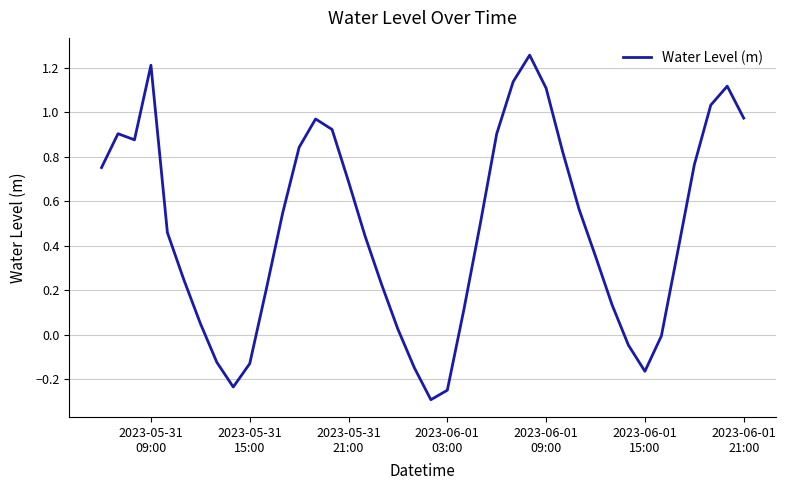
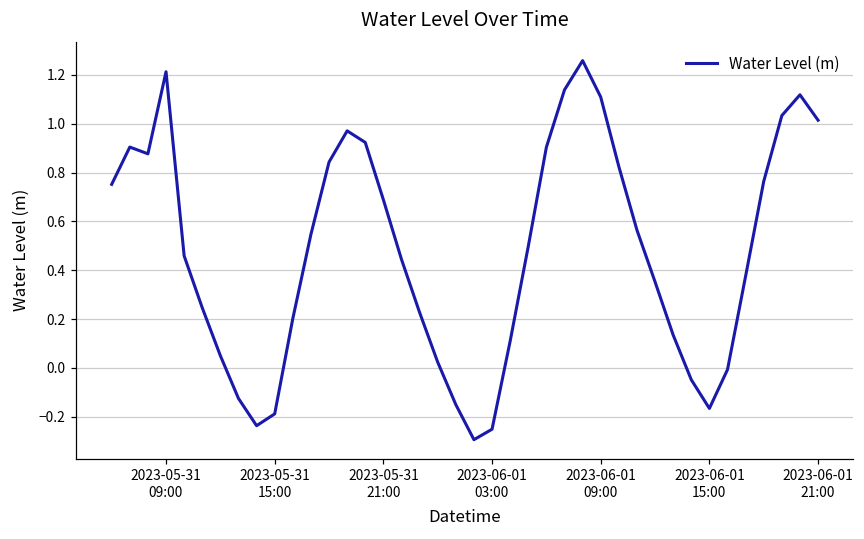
  {
    "2023-05-31 09:00": 1.21,
-   "2023-05-31 15:00": -0.13,
+   "2023-05-31 15:00": -0.19,
    "2023-05-31 21:00": 0.69,
    "2023-06-01 03:00": -0.25,
    "2023-06-01 09:00": 1.11,
    "2023-06-01 15:00": -0.17,
-   "2023-06-01 21:00": 0.97
+   "2023-06-01 21:00": 1.01
  }
